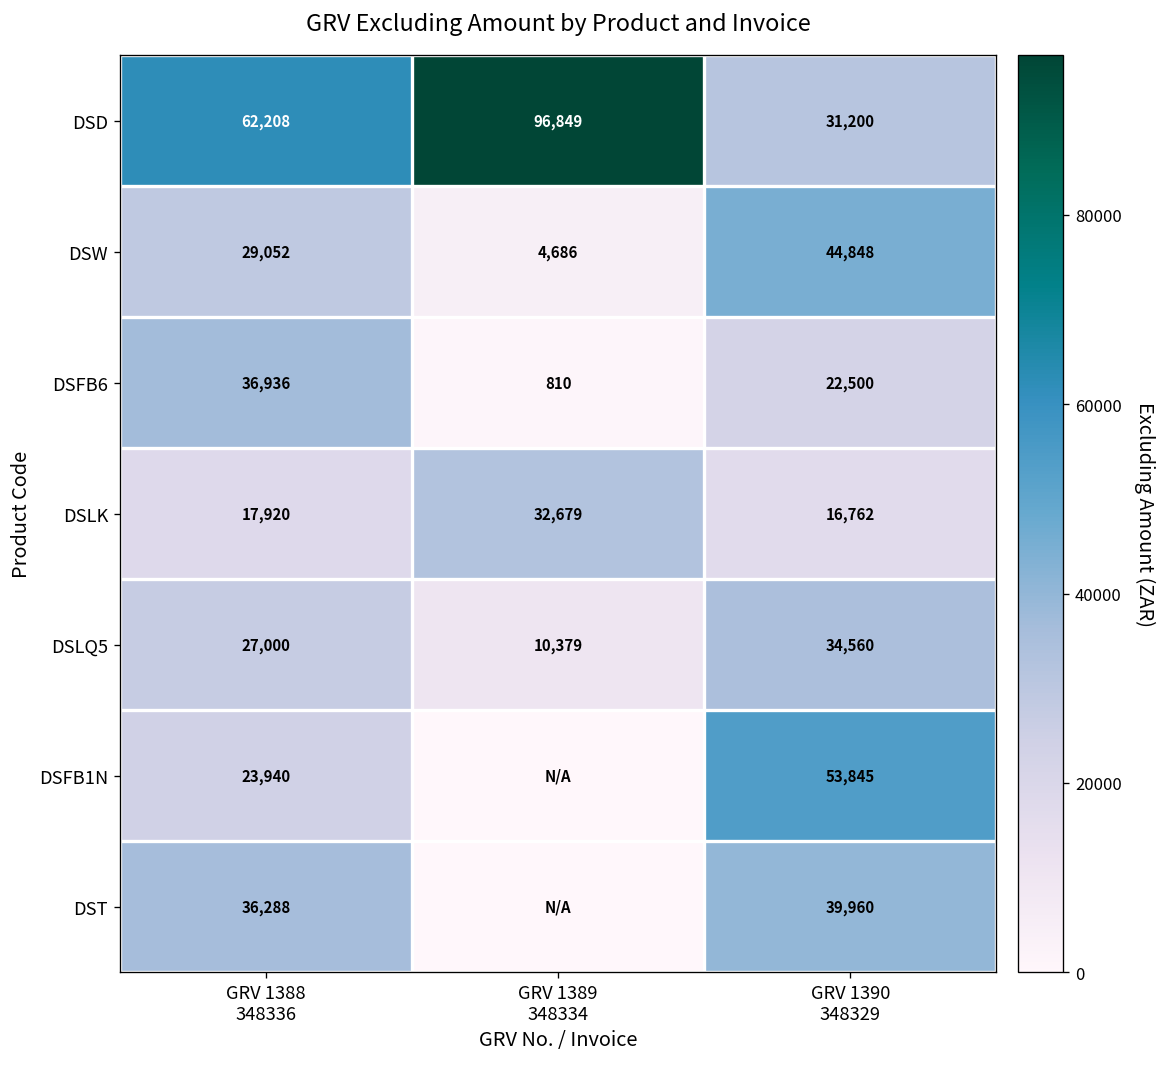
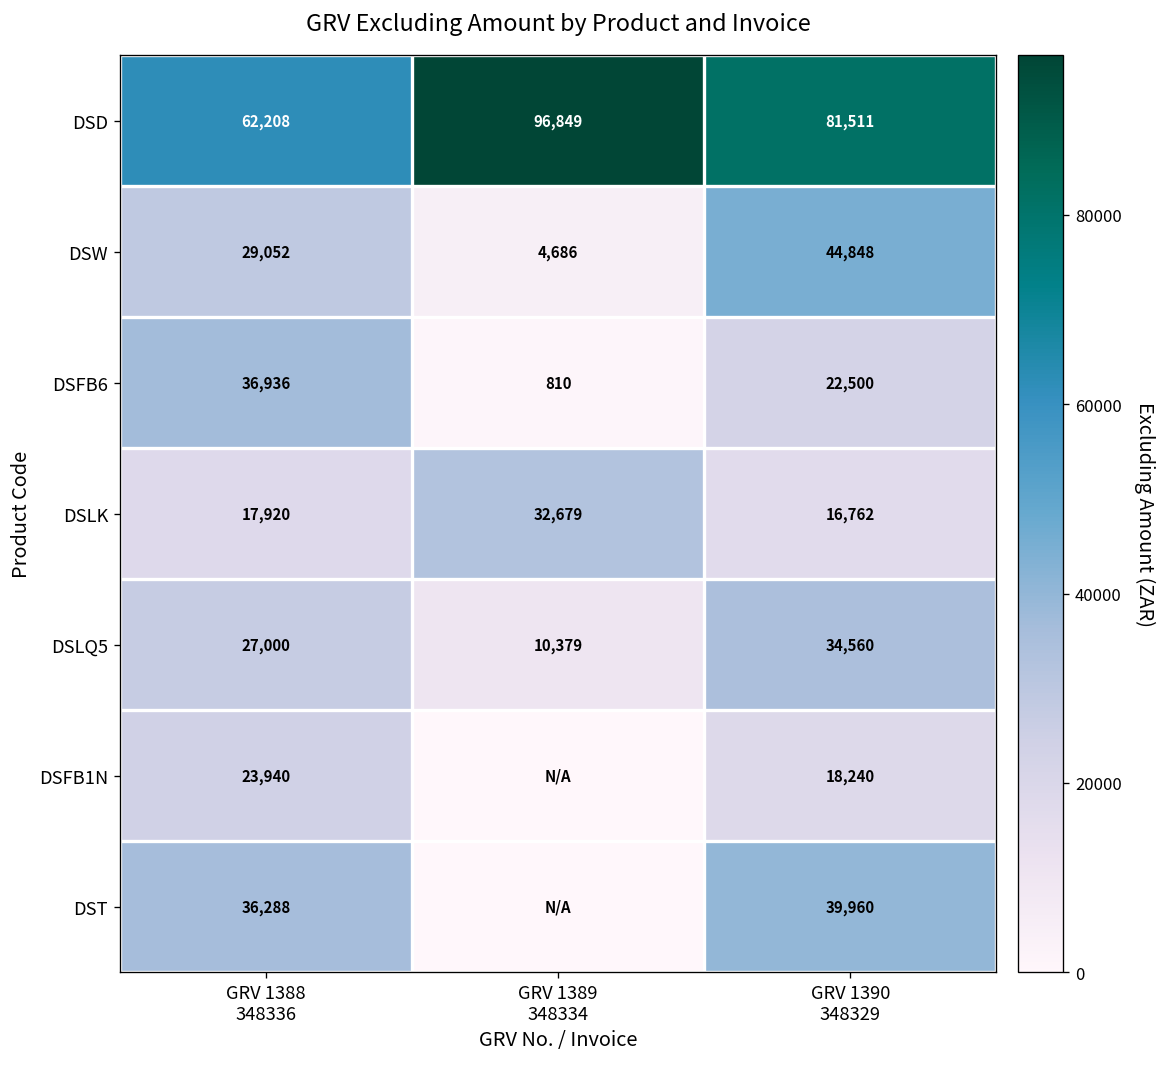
  {
    "DSD": {
      "GRV 1388 348336": "62,208",
      "GRV 1389 348334": "96,849",
-     "GRV 1390 348329": "31,200"
+     "GRV 1390 348329": "81,511"
    },
    "DSW": {
      "GRV 1388 348336": "29,052",
      "GRV 1389 348334": "4,686",
      "GRV 1390 348329": "44,848"
    },
    "DSFB6": {
      "GRV 1388 348336": "36,936",
      "GRV 1389 348334": "810",
      "GRV 1390 348329": "22,500"
    },
    "DSLK": {
      "GRV 1388 348336": "17,920",
      "GRV 1389 348334": "32,679",
      "GRV 1390 348329": "16,762"
    },
    "DSLQ5": {
      "GRV 1388 348336": "27,000",
      "GRV 1389 348334": "10,379",
      "GRV 1390 348329": "34,560"
    },
    "DSFB1N": {
      "GRV 1388 348336": "23,940",
-     "GRV 1390 348329": "53,845"
+     "GRV 1390 348329": "18,240"
    },
    "DST": {
      "GRV 1388 348336": "36,288",
      "GRV 1390 348329": "39,960"
    }
  }
